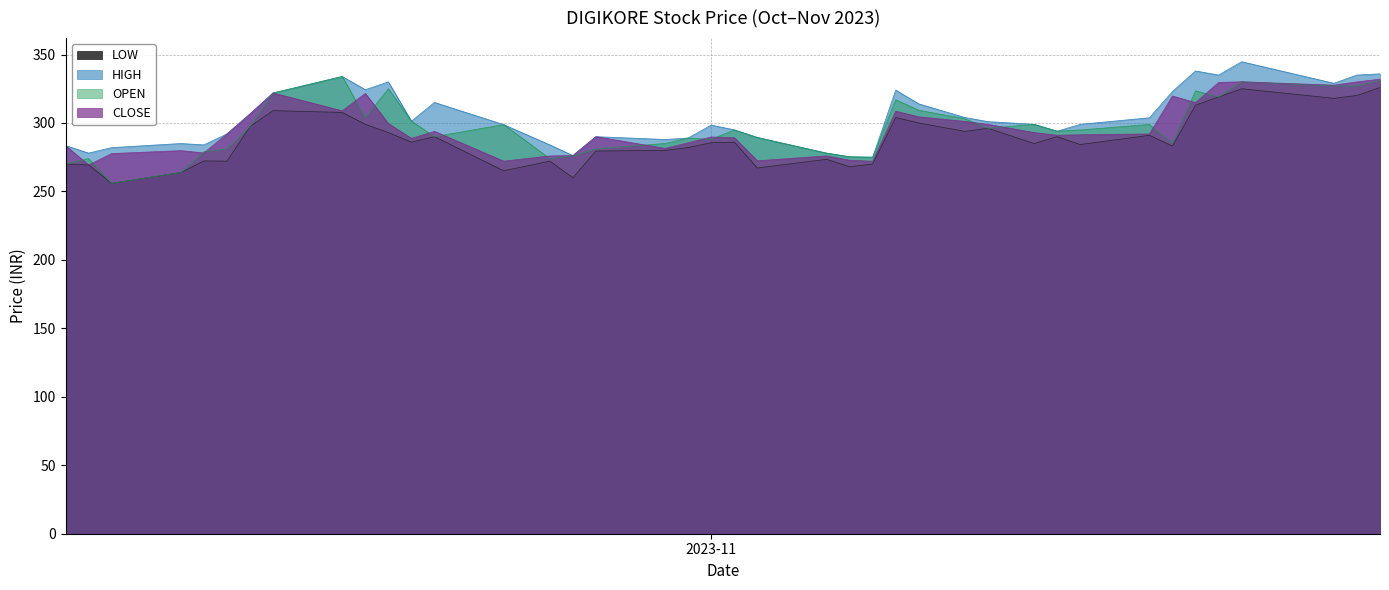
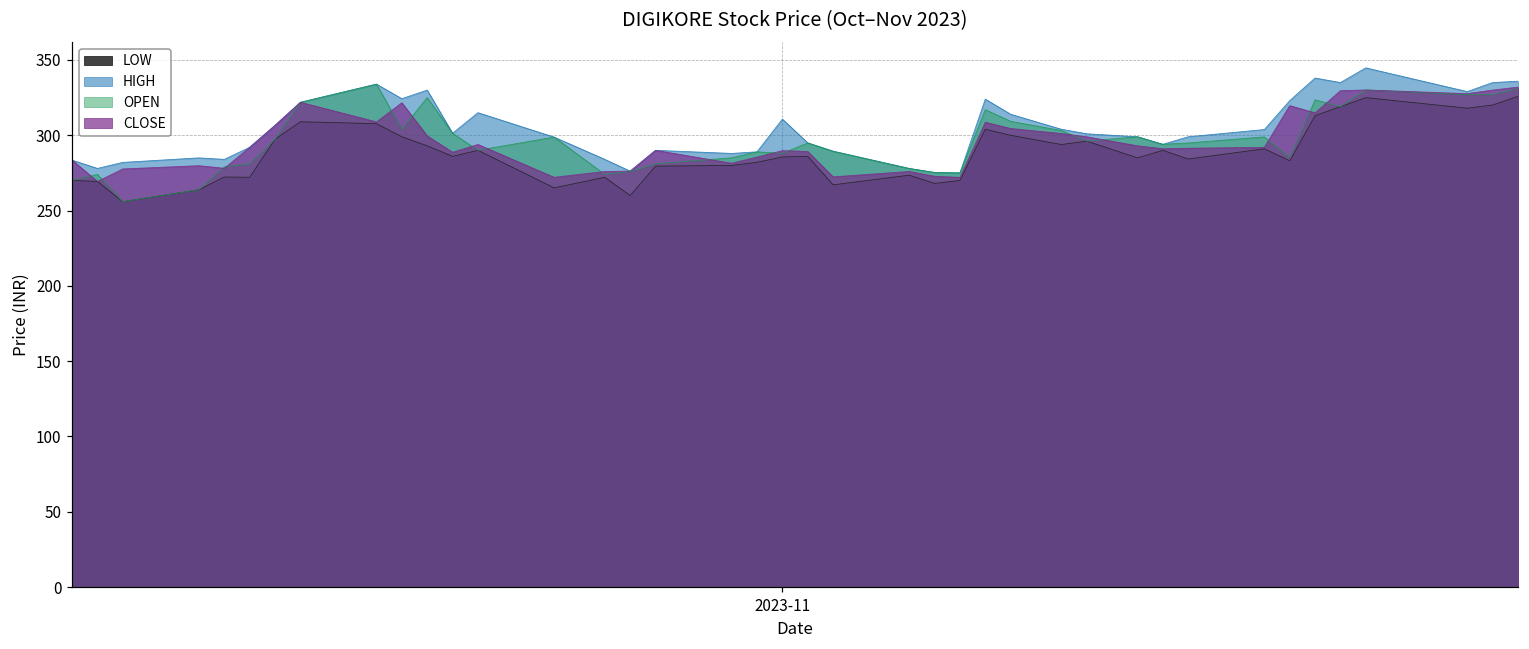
  {
    "LOW": {
      "2023-11": 286
    },
    "HIGH": {
-     "2023-11": 298
+     "2023-11": 311
    }
  }
